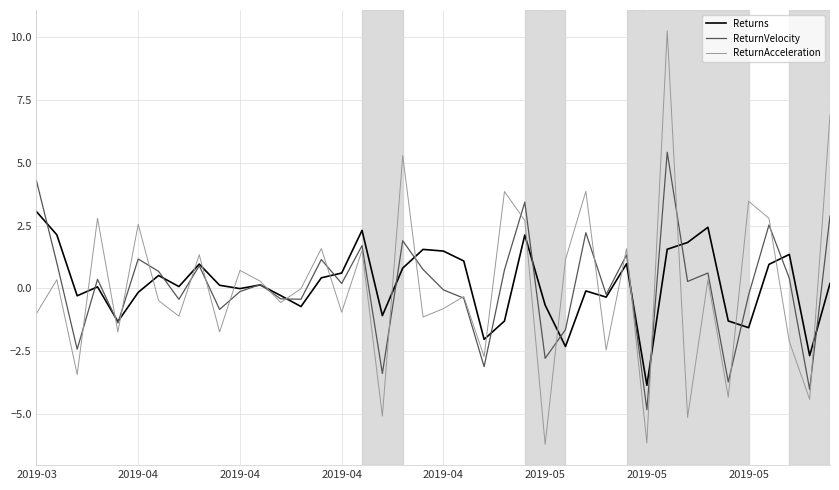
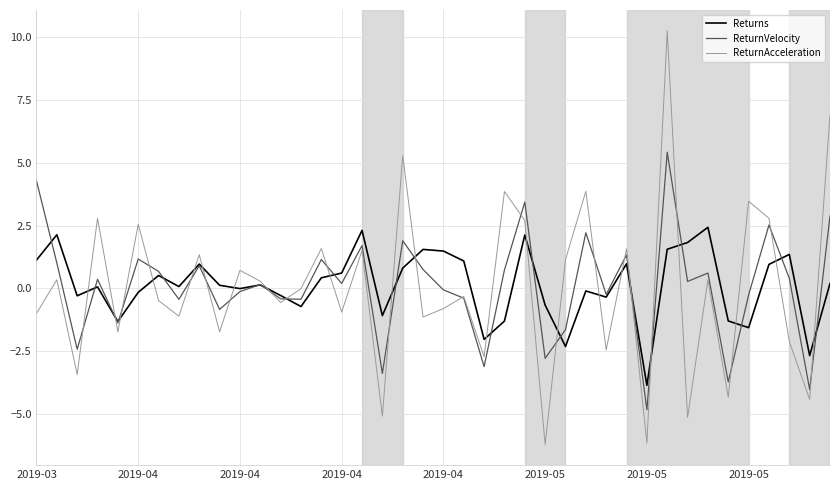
  {
    "Returns": {
-     "2019-03": 3.1
+     "2019-03": 1.1
    },
    "ReturnVelocity": {
      "2019-03": 4.3
    },
    "ReturnAcceleration": {
      "2019-03": -1.0
    }
  }
